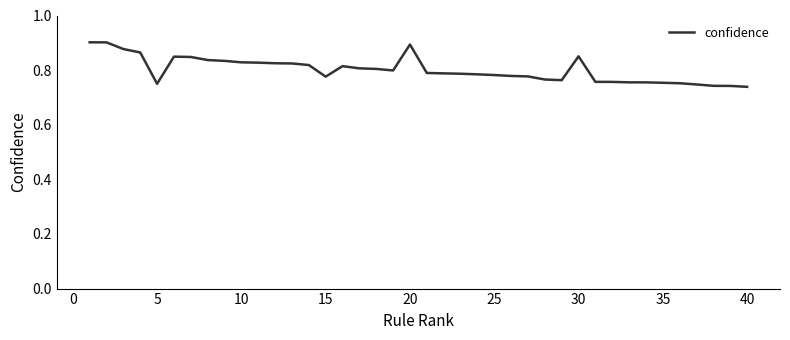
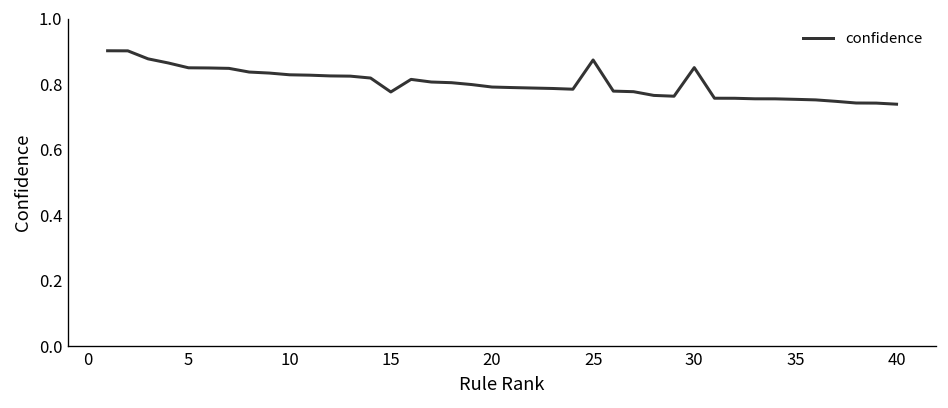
  {
-   "5": 0.75,
+   "5": 0.85,
    "10": 0.83,
    "15": 0.78,
-   "20": 0.89,
-   "25": 0.78,
+   "20": 0.79,
+   "25": 0.87,
    "30": 0.85,
    "35": 0.75,
    "40": 0.74
  }
